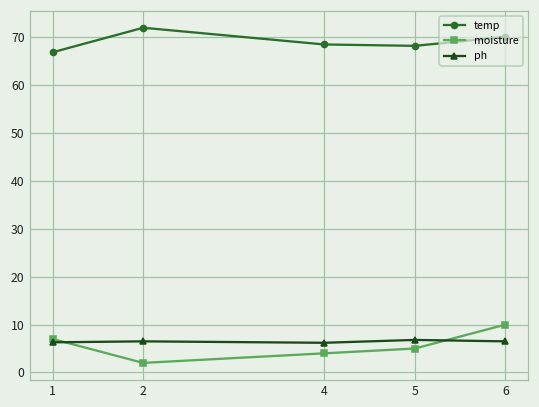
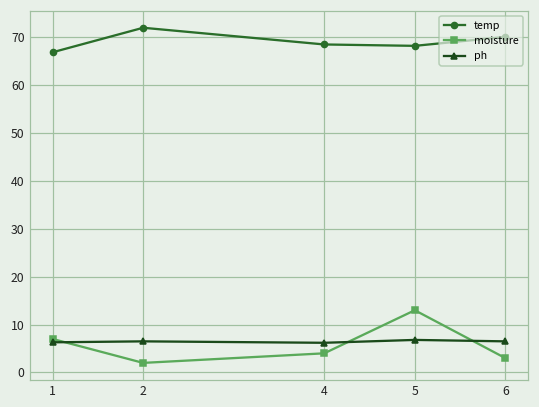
  {
    "moisture": {
      "1": 7,
      "2": 2,
      "4": 4,
-     "5": 5,
-     "6": 10
+     "5": 13,
+     "6": 3
    }
  }
